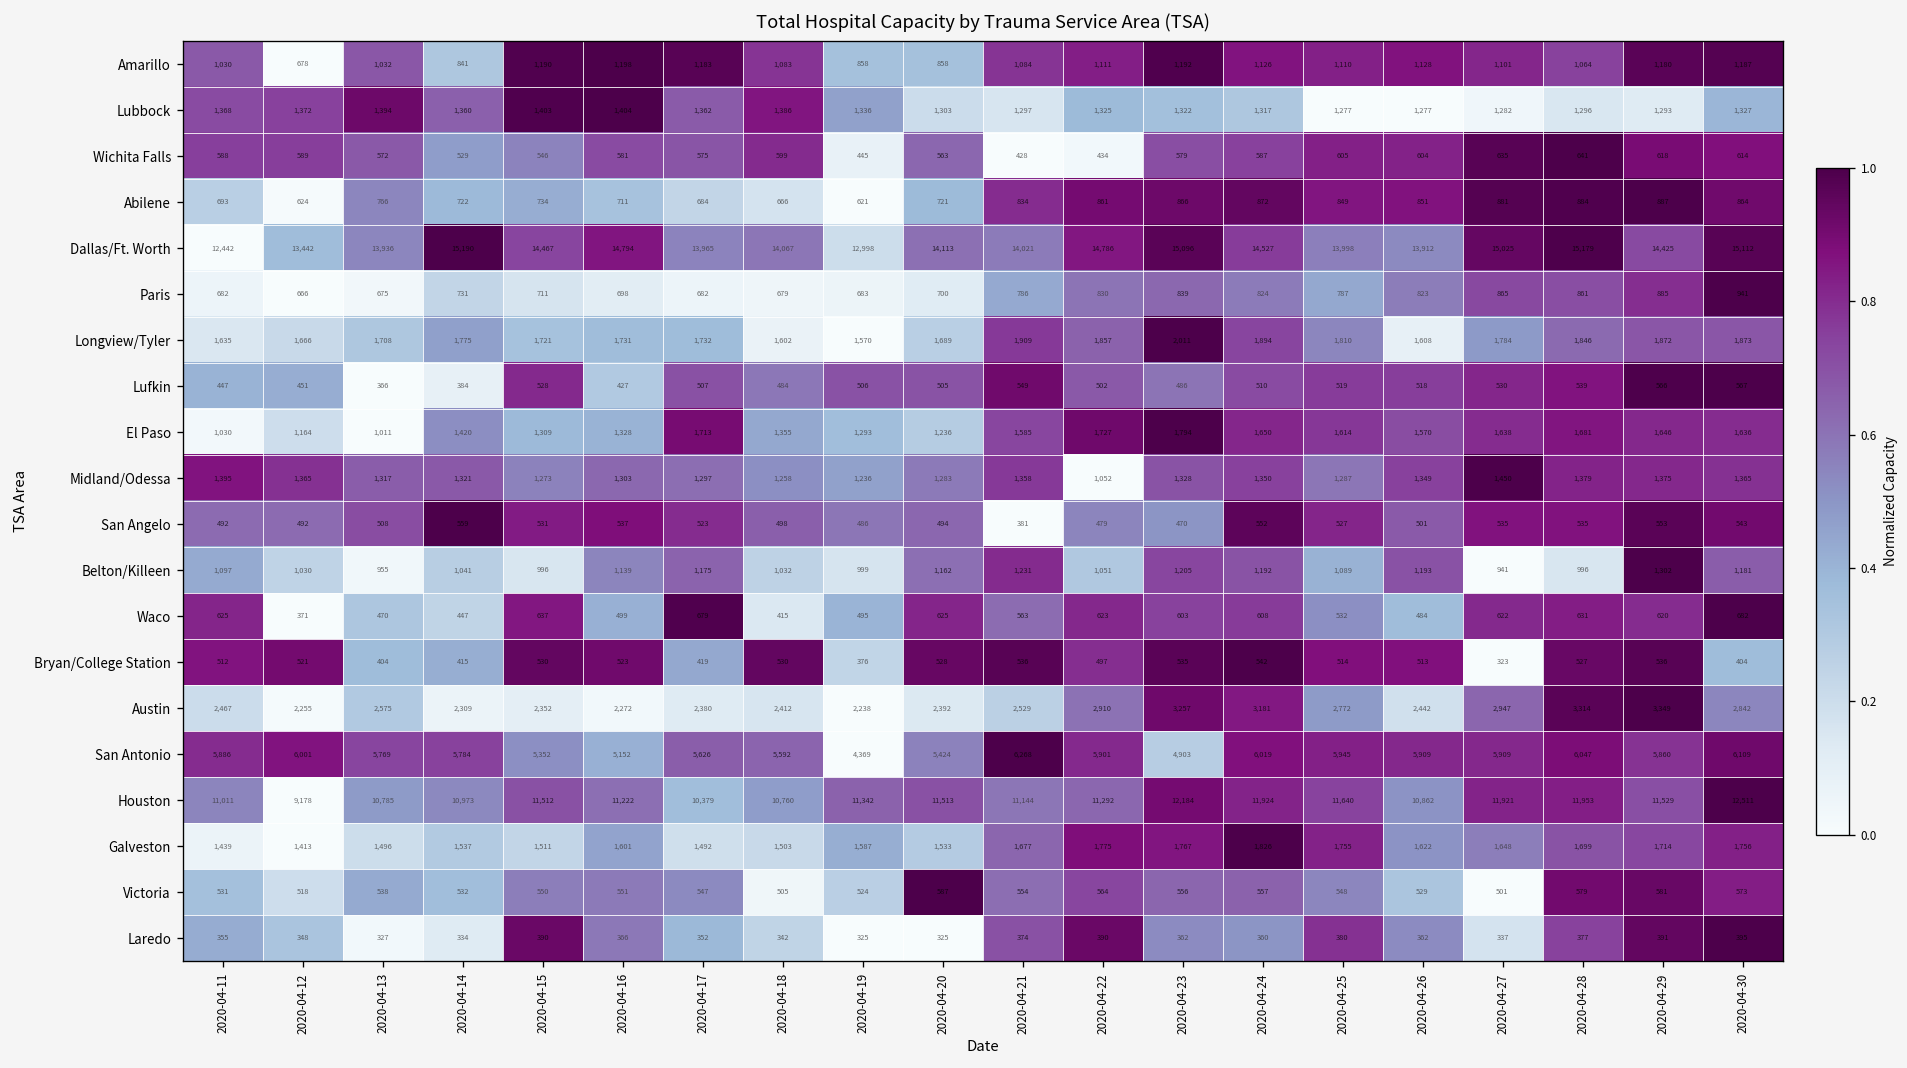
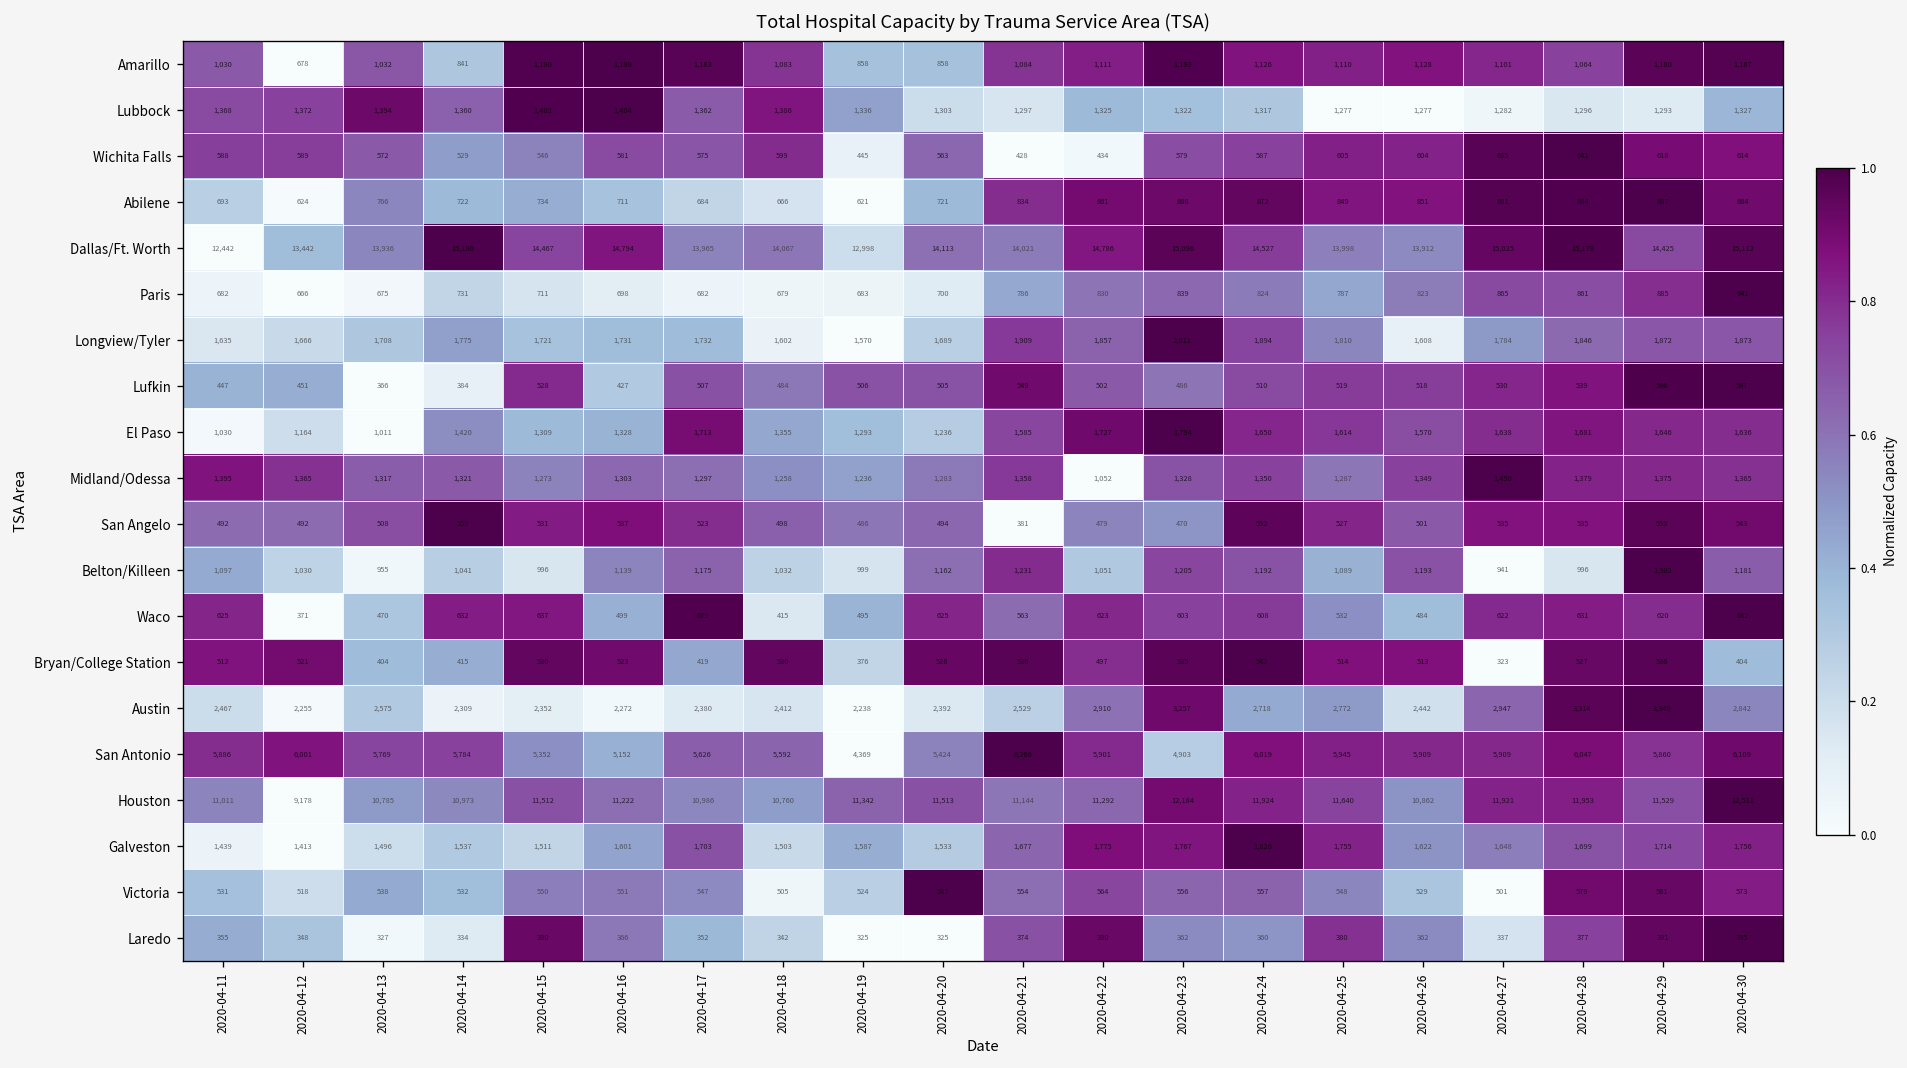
  {
    "Waco": {
      "2020-04-11": "625",
      "2020-04-12": "371",
      "2020-04-13": "470",
-     "2020-04-14": "447",
+     "2020-04-14": "632",
      "2020-04-15": "637",
      "2020-04-16": "499",
      "2020-04-17": "679",
      "2020-04-18": "415",
      "2020-04-19": "495",
      "2020-04-20": "625",
      "2020-04-21": "563",
      "2020-04-22": "623",
      "2020-04-23": "603",
      "2020-04-24": "608",
      "2020-04-25": "532",
      "2020-04-26": "484",
      "2020-04-27": "622",
      "2020-04-28": "631",
      "2020-04-29": "620"
    },
    "Austin": {
      "2020-04-11": "2,467",
      "2020-04-12": "2,255",
      "2020-04-13": "2,575",
      "2020-04-14": "2,309",
      "2020-04-15": "2,352",
      "2020-04-16": "2,272",
      "2020-04-17": "2,380",
      "2020-04-18": "2,412",
      "2020-04-19": "2,238",
      "2020-04-20": "2,392",
      "2020-04-21": "2,529",
      "2020-04-22": "2,910",
      "2020-04-23": "3,257",
-     "2020-04-24": "3,181",
+     "2020-04-24": "2,718",
      "2020-04-25": "2,772",
      "2020-04-26": "2,442",
      "2020-04-27": "2,947",
      "2020-04-28": "3,314",
      "2020-04-29": "3,349",
      "2020-04-30": "2,842"
    },
    "Houston": {
      "2020-04-11": "11,011",
      "2020-04-12": "9,178",
      "2020-04-13": "10,785",
      "2020-04-14": "10,973",
      "2020-04-15": "11,512",
      "2020-04-16": "11,222",
-     "2020-04-17": "10,379",
+     "2020-04-17": "10,986",
      "2020-04-18": "10,760",
      "2020-04-19": "11,342",
      "2020-04-20": "11,513",
      "2020-04-21": "11,144",
      "2020-04-22": "11,292",
      "2020-04-23": "12,184",
      "2020-04-24": "11,924",
      "2020-04-25": "11,640",
      "2020-04-26": "10,862",
      "2020-04-27": "11,921",
      "2020-04-28": "11,953",
      "2020-04-29": "11,529",
      "2020-04-30": "12,511"
    },
    "Galveston": {
      "2020-04-11": "1,439",
      "2020-04-12": "1,413",
      "2020-04-13": "1,496",
      "2020-04-14": "1,537",
      "2020-04-15": "1,511",
      "2020-04-16": "1,601",
-     "2020-04-17": "1,492",
+     "2020-04-17": "1,703",
      "2020-04-18": "1,503",
      "2020-04-19": "1,587",
      "2020-04-20": "1,533",
      "2020-04-21": "1,677",
      "2020-04-22": "1,775",
      "2020-04-23": "1,767",
      "2020-04-24": "1,826",
      "2020-04-25": "1,755",
      "2020-04-26": "1,622",
      "2020-04-27": "1,648",
      "2020-04-28": "1,699",
      "2020-04-29": "1,714",
      "2020-04-30": "1,756"
    }
  }
